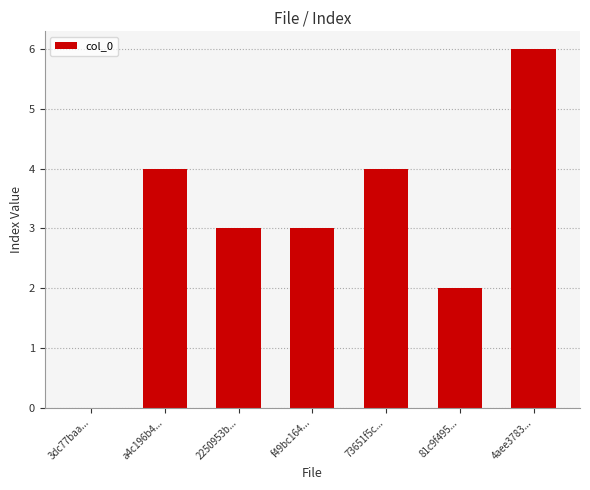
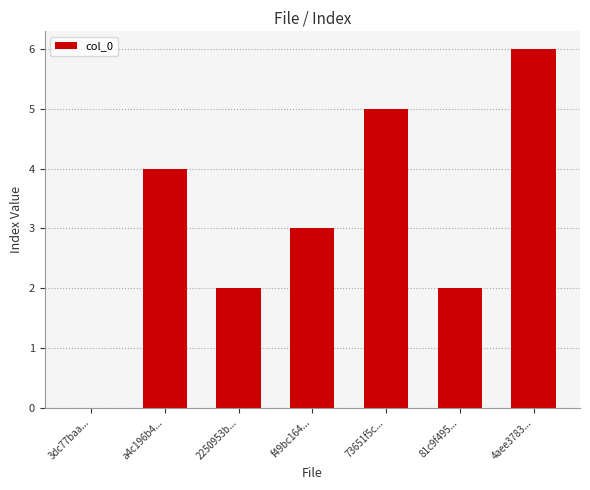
  {
    "3dc77baa...": 0,
    "a4c196b4...": 4,
-   "2250953b...": 3,
+   "2250953b...": 2,
    "f49bc164...": 3,
-   "73651f5c...": 4,
+   "73651f5c...": 5,
    "81c9f495...": 2,
    "4aee3783...": 6
  }
